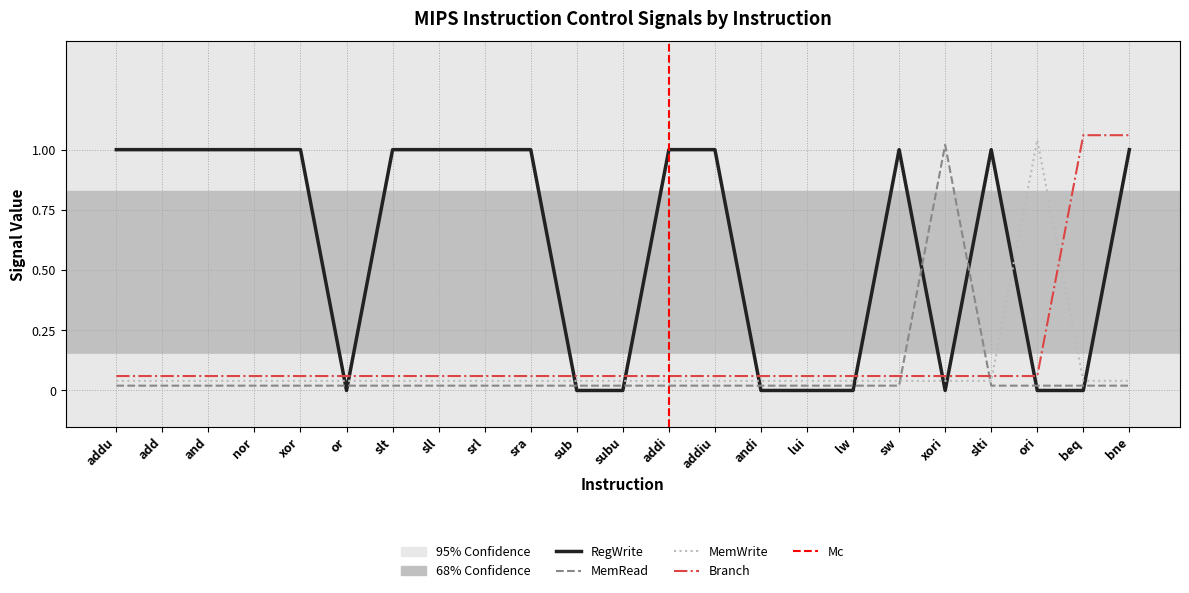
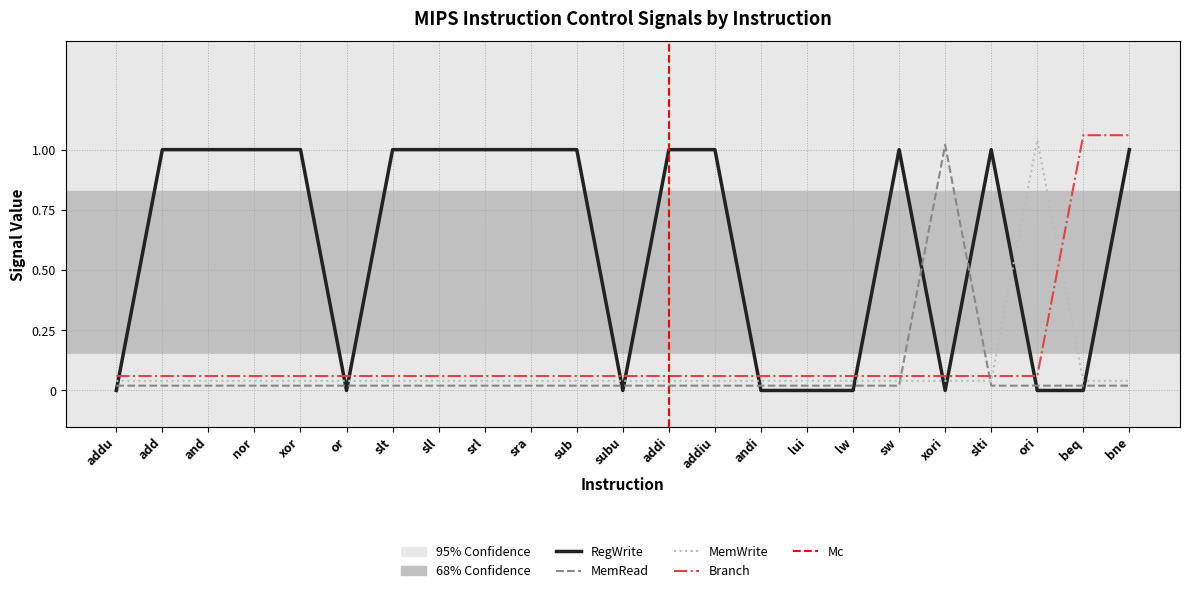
  {
    "RegWrite": {
-     "addu": 1,
+     "addu": 0,
      "add": 1,
      "and": 1,
      "nor": 1,
      "xor": 1,
      "or": 0,
      "slt": 1,
      "sll": 1,
      "srl": 1,
      "sra": 1,
-     "sub": 0,
+     "sub": 1,
      "subu": 0,
      "addi": 1,
      "addiu": 1,
      "andi": 0,
      "lui": 0,
      "lw": 0,
      "sw": 1,
      "xori": 0,
      "slti": 1,
      "ori": 0,
      "beq": 0,
      "bne": 1
    },
    "MemRead": {
      "addu": 0.02,
      "add": 0.02,
      "and": 0.02,
      "nor": 0.02,
      "xor": 0.02,
      "or": 0.02,
      "slt": 0.02,
      "sll": 0.02,
      "srl": 0.02,
      "sra": 0.02,
      "sub": 0.02,
      "subu": 0.02,
      "addi": 0.02,
      "addiu": 0.02,
      "andi": 0.02,
      "lui": 0.02,
      "lw": 0.02,
      "sw": 0.02,
      "xori": 1.02,
      "slti": 0.02,
      "ori": 0.02,
      "beq": 0.02,
      "bne": 0.02
    },
    "MemWrite": {
      "addu": 0.04,
      "add": 0.04,
      "and": 0.04,
      "nor": 0.04,
      "xor": 0.04,
      "or": 0.04,
      "slt": 0.04,
      "sll": 0.04,
      "srl": 0.04,
      "sra": 0.04,
      "sub": 0.04,
      "subu": 0.04,
      "addi": 0.04,
      "addiu": 0.04,
      "andi": 0.04,
      "lui": 0.04,
      "lw": 0.04,
      "sw": 0.04,
      "xori": 0.04,
      "slti": 0.04,
      "ori": 1.04,
      "beq": 0.04,
      "bne": 0.04
    },
    "Branch": {
      "addu": 0.06,
      "add": 0.06,
      "and": 0.06,
      "nor": 0.06,
      "xor": 0.06,
      "or": 0.06,
      "slt": 0.06,
      "sll": 0.06,
      "srl": 0.06,
      "sra": 0.06,
      "sub": 0.06,
      "subu": 0.06,
      "addi": 0.06,
      "addiu": 0.06,
      "andi": 0.06,
      "lui": 0.06,
      "lw": 0.06,
      "sw": 0.06,
      "xori": 0.06,
      "slti": 0.06,
      "ori": 0.06,
      "beq": 1.06,
      "bne": 1.06
    }
  }
